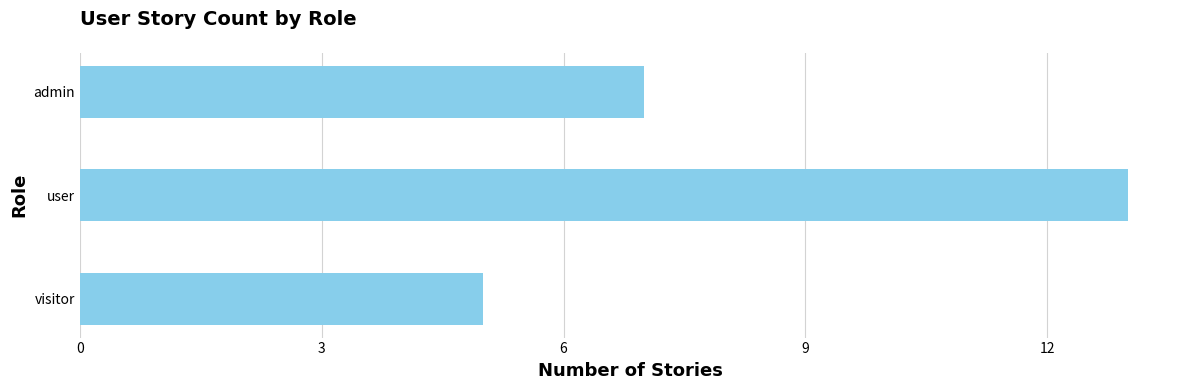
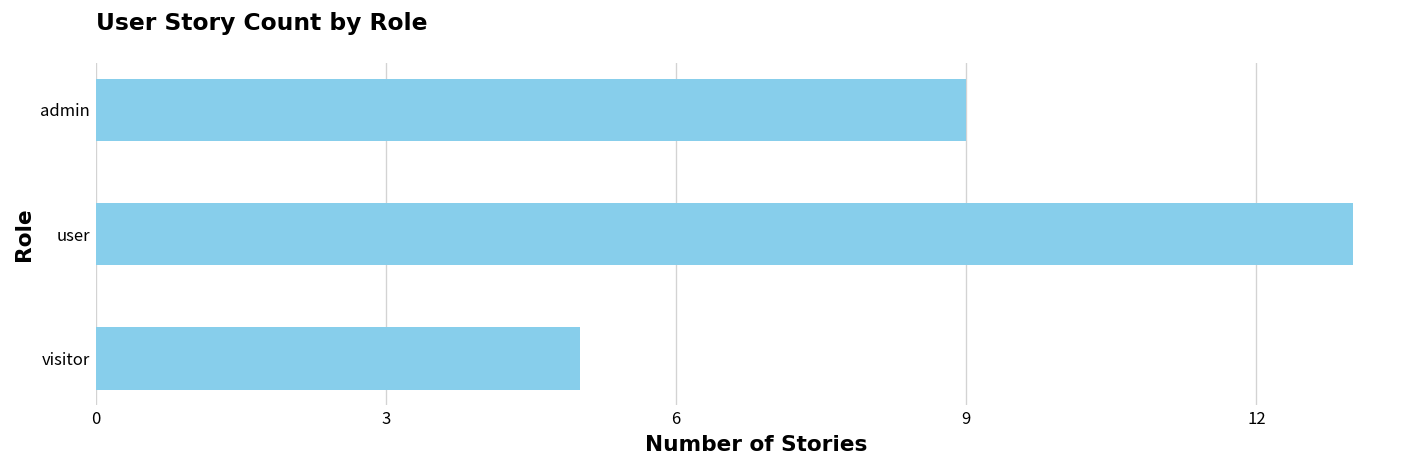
  {
-   "admin": 7,
+   "admin": 9,
    "user": 13,
    "visitor": 5
  }
